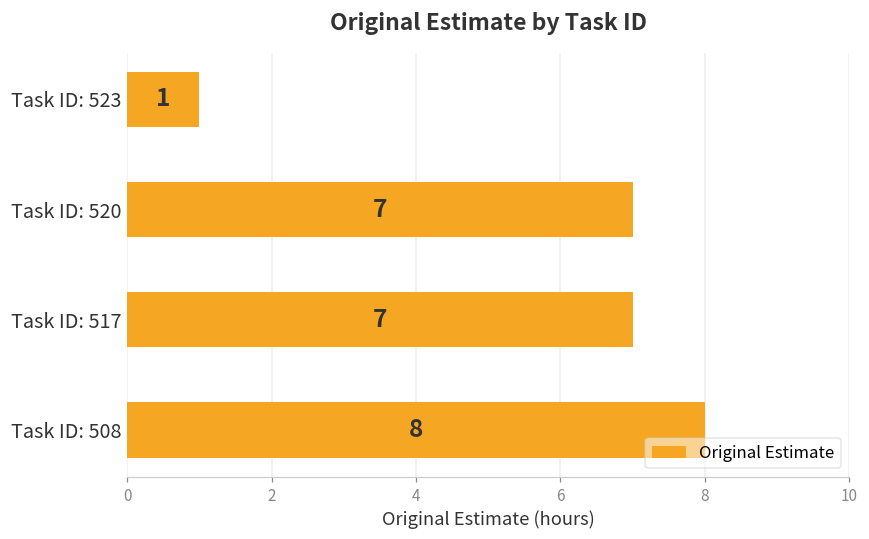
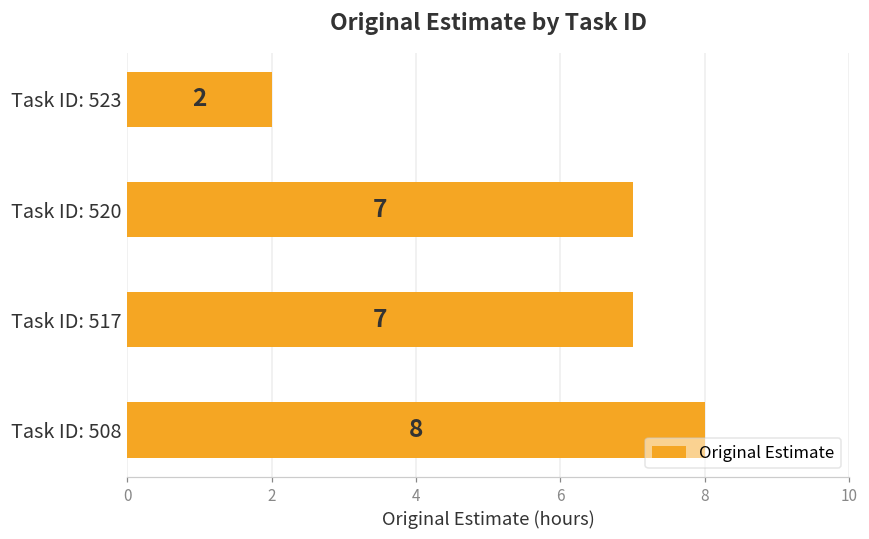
  {
-   "Task ID: 523": 1,
+   "Task ID: 523": 2,
    "Task ID: 520": 7,
    "Task ID: 517": 7,
    "Task ID: 508": 8
  }
